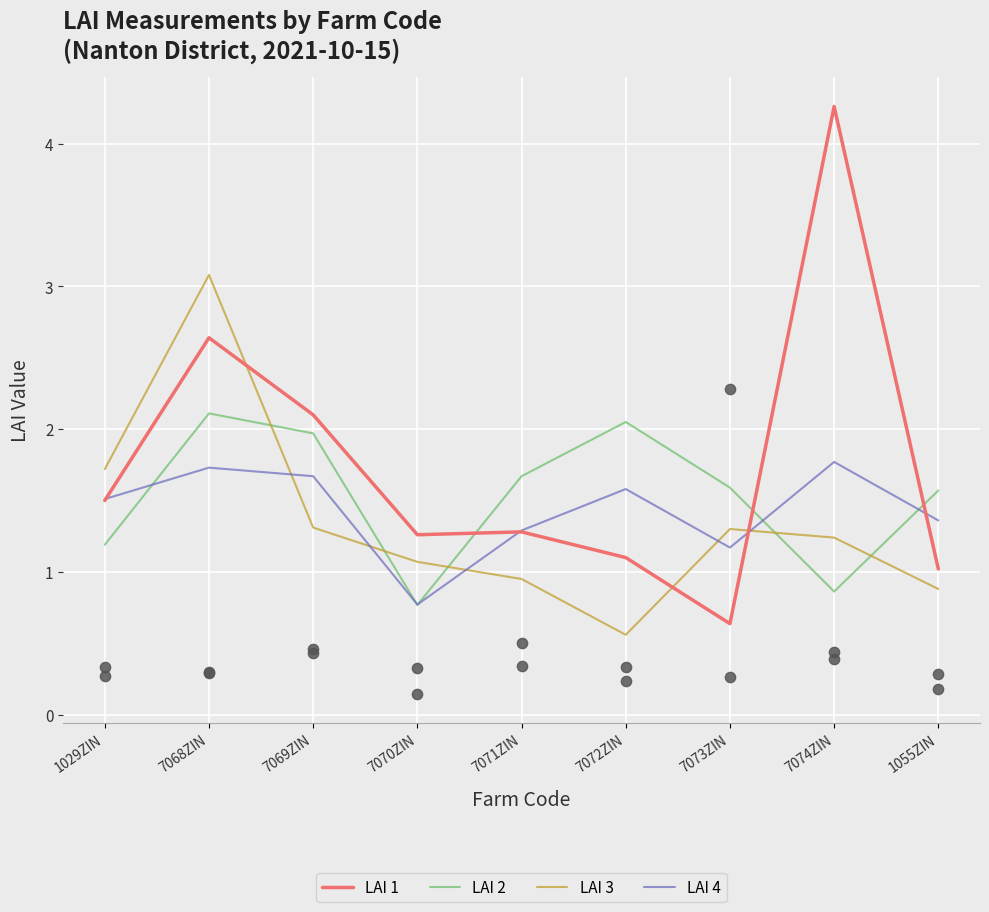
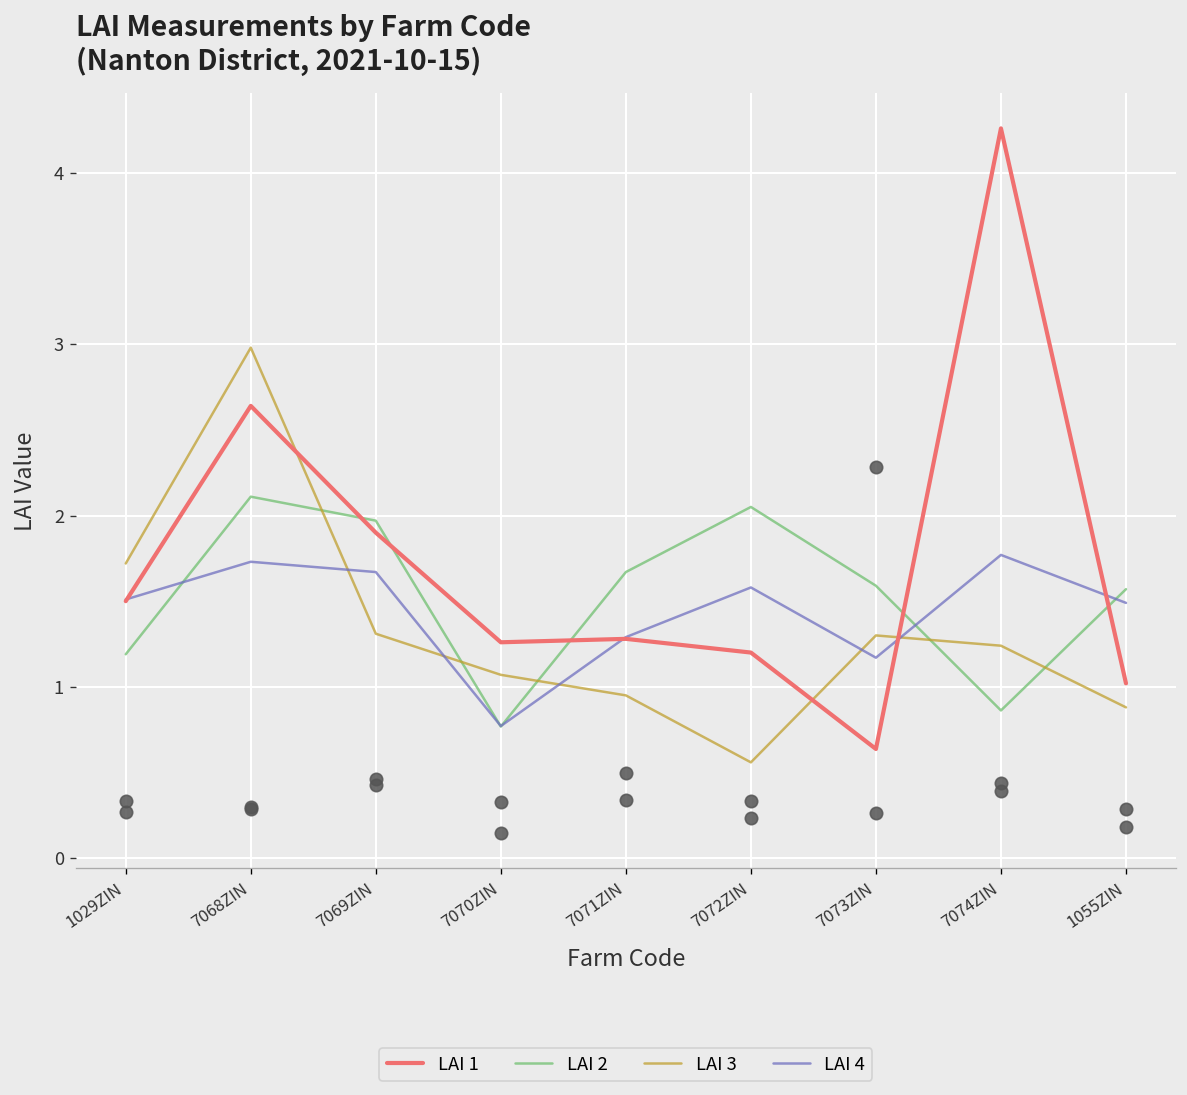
  {
    "LAI 1": {
      "7068ZIN": 2.64,
-     "7069ZIN": 2.1,
+     "7069ZIN": 1.9,
      "7070ZIN": 1.26,
-     "7072ZIN": 1.1,
+     "7072ZIN": 1.2,
      "7073ZIN": 0.64,
      "7074ZIN": 4.26,
      "1055ZIN": 1.02
    },
    "LAI 2": {
      "1029ZIN": 1.19,
      "7068ZIN": 2.11,
      "7069ZIN": 1.97,
      "7071ZIN": 1.67,
      "7072ZIN": 2.05,
      "7073ZIN": 1.59,
      "7074ZIN": 0.86,
      "1055ZIN": 1.57
    },
    "LAI 3": {
      "1029ZIN": 1.72,
-     "7068ZIN": 3.08,
+     "7068ZIN": 2.98,
      "7069ZIN": 1.31,
      "7070ZIN": 1.07,
      "7071ZIN": 0.95,
      "7072ZIN": 0.56,
      "7073ZIN": 1.30,
      "7074ZIN": 1.24,
      "1055ZIN": 0.88
    },
    "LAI 4": {
      "7068ZIN": 1.73,
      "7069ZIN": 1.67,
      "7072ZIN": 1.58,
      "7073ZIN": 1.17,
      "7074ZIN": 1.77,
-     "1055ZIN": 1.36
+     "1055ZIN": 1.49
    }
  }
